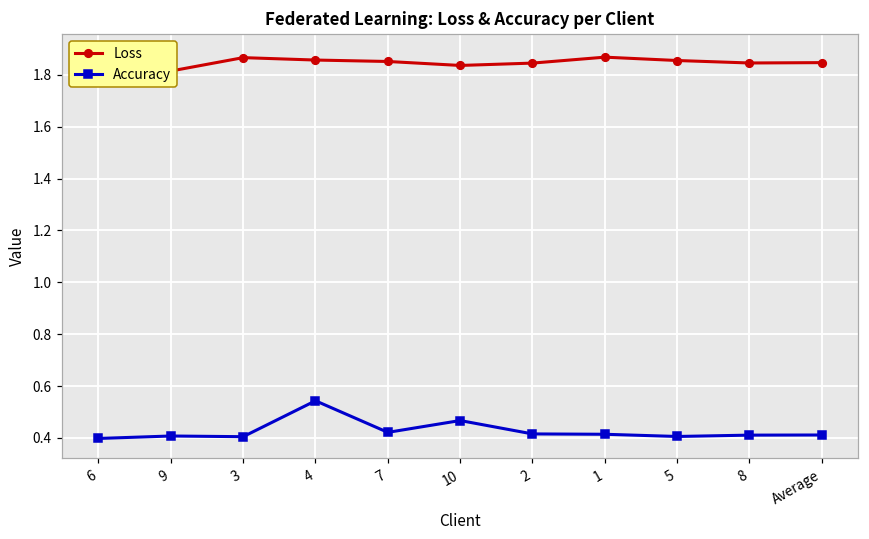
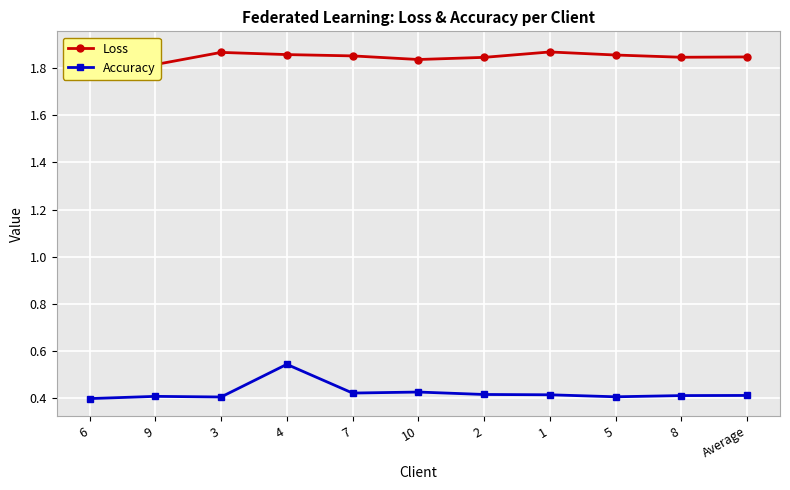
  {
    "Loss": {
      "3": 1.87,
      "4": 1.86,
      "7": 1.85,
      "10": 1.84,
      "2": 1.85,
      "1": 1.87,
      "5": 1.86,
      "8": 1.85,
      "Average": 1.85
    },
    "Accuracy": {
      "6": 0.40,
      "9": 0.41,
      "3": 0.40,
      "4": 0.54,
      "7": 0.42,
-     "10": 0.47,
+     "10": 0.43,
      "2": 0.42,
      "1": 0.41,
      "5": 0.41,
      "8": 0.41,
      "Average": 0.41
    }
  }
